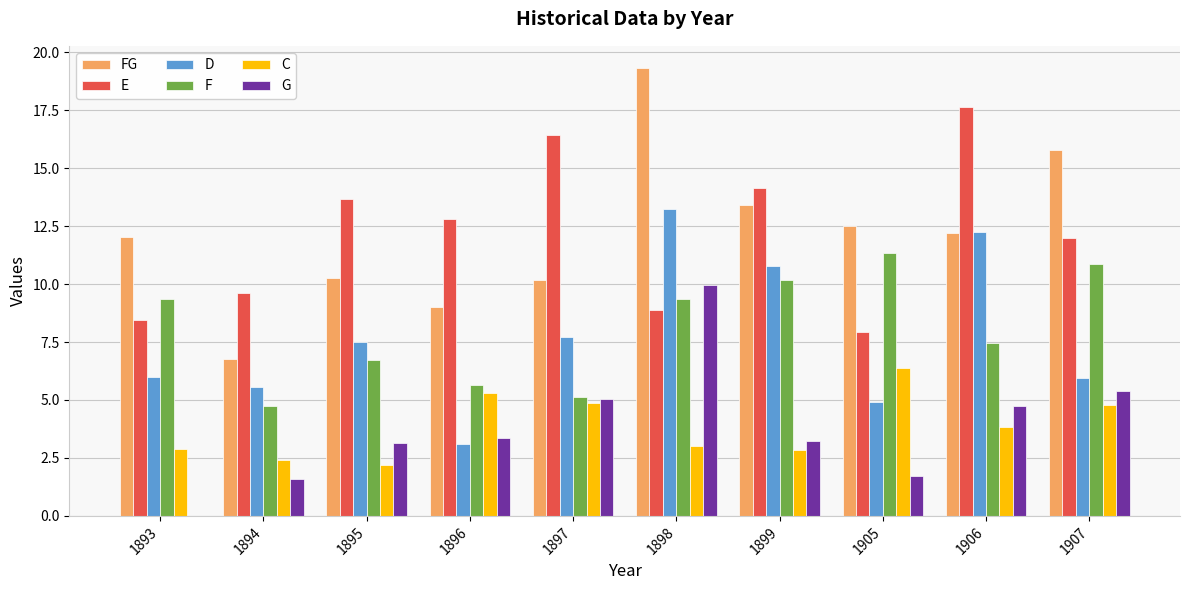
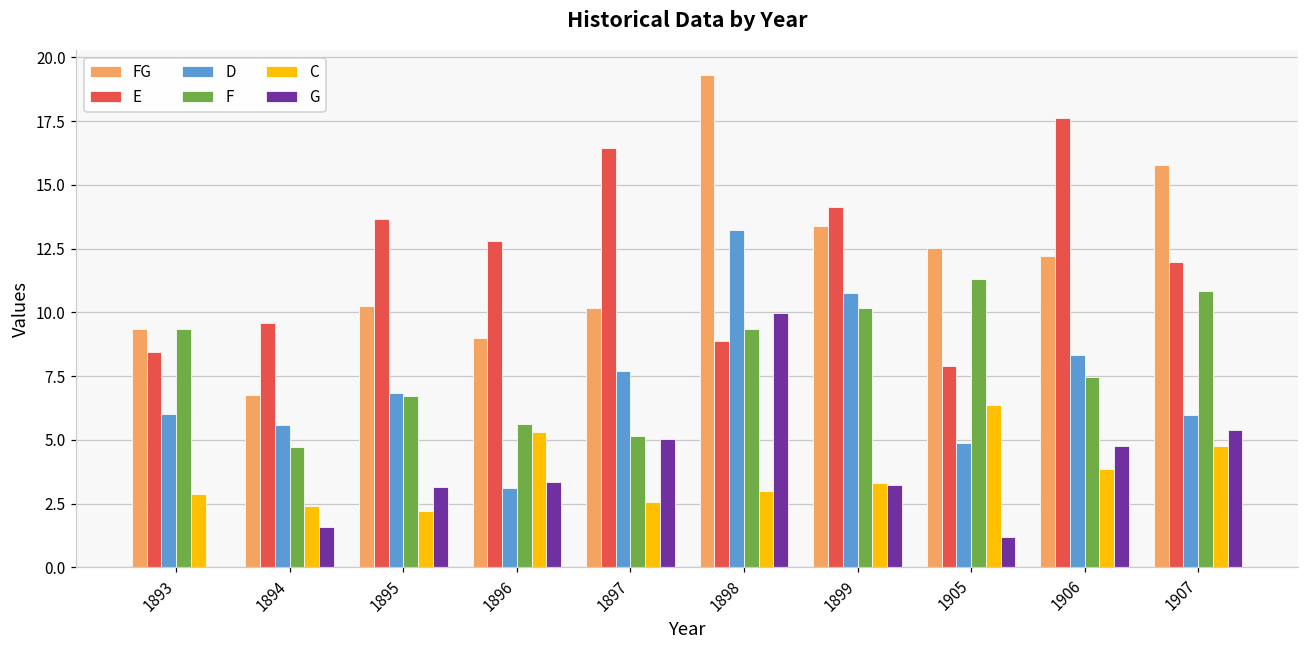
  {
    "FG": {
-     "1893": 12.0,
+     "1893": 9.4,
      "1894": 6.8,
      "1895": 10.3,
      "1896": 9.0,
      "1897": 10.2,
      "1898": 19.3,
      "1899": 13.4,
      "1905": 12.5,
      "1906": 12.2,
      "1907": 15.8
    },
    "E": {
      "1893": 8.5,
      "1894": 9.6,
      "1895": 13.7,
      "1896": 12.8,
      "1897": 16.4,
      "1898": 8.9,
      "1899": 14.2,
      "1905": 7.9,
      "1906": 17.6,
      "1907": 12.0
    },
    "D": {
      "1893": 6.0,
      "1894": 5.6,
-     "1895": 7.5,
+     "1895": 6.9,
      "1896": 3.1,
      "1897": 7.7,
      "1898": 13.2,
      "1899": 10.8,
      "1905": 4.9,
-     "1906": 12.2,
+     "1906": 8.3,
      "1907": 6.0
    },
    "F": {
      "1893": 9.4,
      "1894": 4.7,
      "1895": 6.7,
      "1896": 5.6,
      "1897": 5.2,
      "1898": 9.4,
      "1899": 10.2,
      "1905": 11.3,
      "1906": 7.5,
      "1907": 10.9
    },
    "C": {
      "1893": 2.9,
      "1894": 2.4,
      "1895": 2.2,
      "1896": 5.3,
-     "1897": 4.9,
+     "1897": 2.6,
      "1898": 3.0,
-     "1899": 2.9,
+     "1899": 3.3,
      "1905": 6.4,
      "1906": 3.9,
      "1907": 4.8
    },
    "G": {
      "1893": 0.0,
      "1894": 1.6,
      "1895": 3.1,
      "1896": 3.4,
      "1897": 5.0,
      "1898": 10.0,
      "1899": 3.2,
-     "1905": 1.7,
+     "1905": 1.2,
      "1906": 4.8,
      "1907": 5.4
    }
  }
